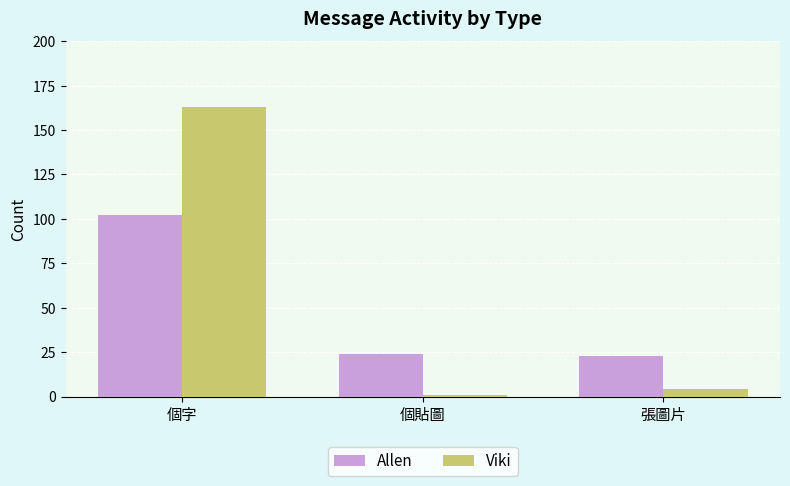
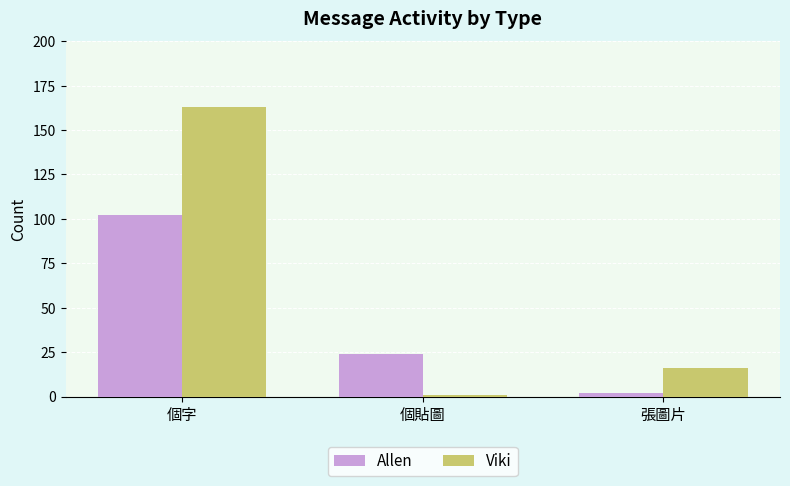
  {
    "Allen": {
      "個字": 102,
      "個貼圖": 24,
-     "張圖片": 23
+     "張圖片": 2
    },
    "Viki": {
      "個字": 163,
-     "張圖片": 4
+     "張圖片": 16
    }
  }
